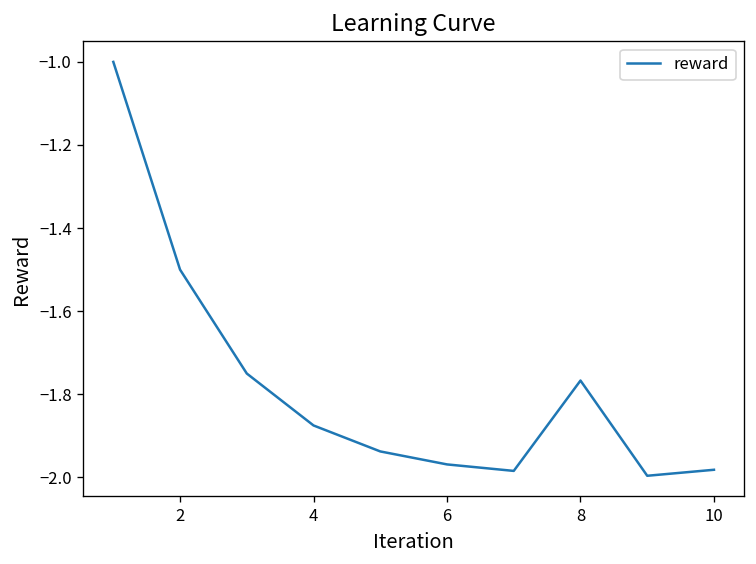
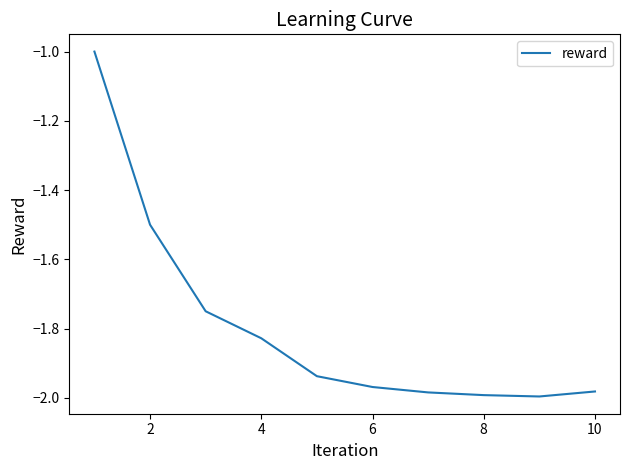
  {
    "2": -1.50,
-   "4": -1.88,
+   "4": -1.83,
    "6": -1.97,
-   "8": -1.77,
+   "8": -1.99,
    "10": -1.98
  }
